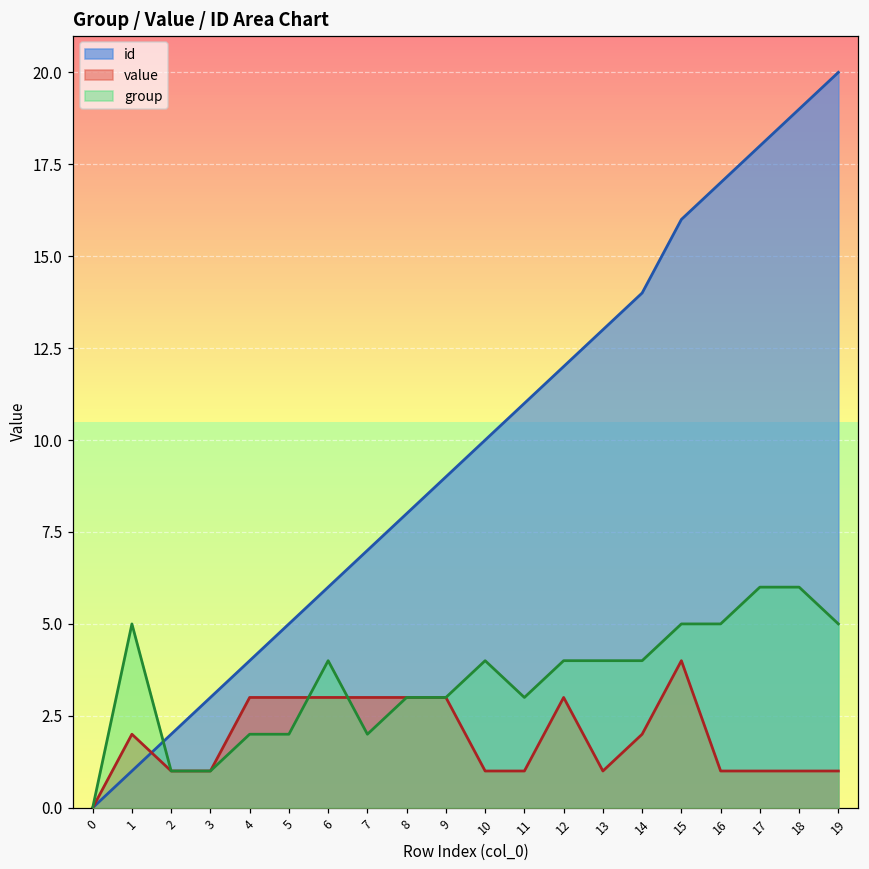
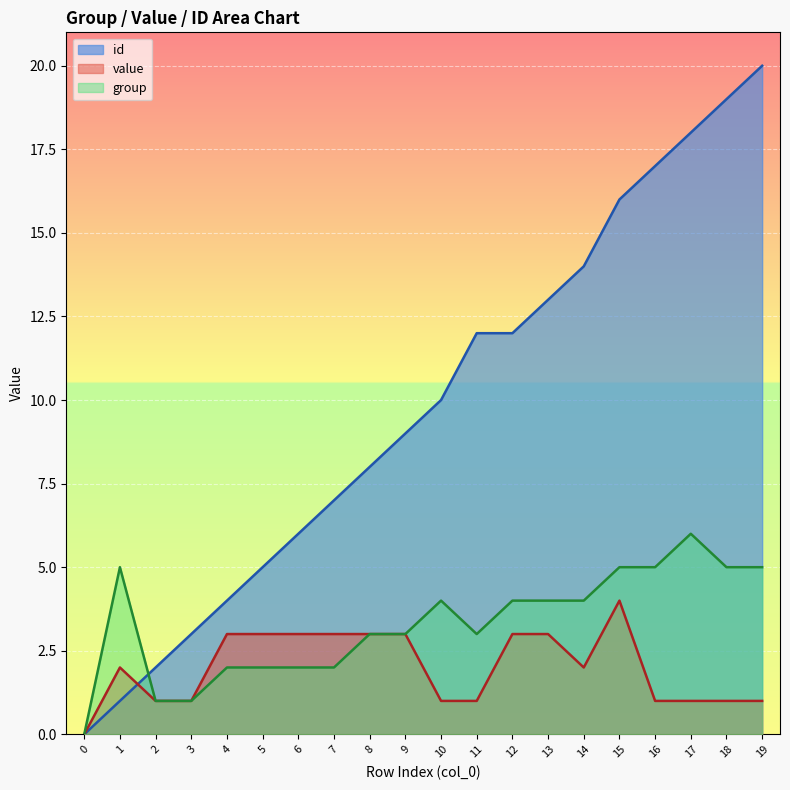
  {
    "id": {
      "1": 1,
      "2": 2,
      "3": 3,
      "4": 4,
      "5": 5,
      "6": 6,
      "7": 7,
      "8": 8,
      "9": 9,
      "10": 10,
-     "11": 11,
+     "11": 12,
      "12": 12,
      "13": 13,
      "14": 14,
      "15": 16,
      "16": 17,
      "17": 18,
      "18": 19,
      "19": 20
    },
    "value": {
      "1": 2,
      "4": 3,
      "5": 3,
      "6": 3,
      "7": 3,
      "10": 1,
      "11": 1,
      "12": 3,
-     "13": 1,
+     "13": 3,
      "14": 2,
      "15": 4,
      "16": 1,
      "17": 1,
      "18": 1,
      "19": 1
    },
    "group": {
      "1": 5,
      "4": 2,
      "5": 2,
-     "6": 4,
+     "6": 2,
      "7": 2,
      "10": 4,
      "11": 3,
      "12": 4,
      "13": 4,
      "14": 4,
      "15": 5,
      "16": 5,
      "17": 6,
-     "18": 6,
+     "18": 5,
      "19": 5
    }
  }
